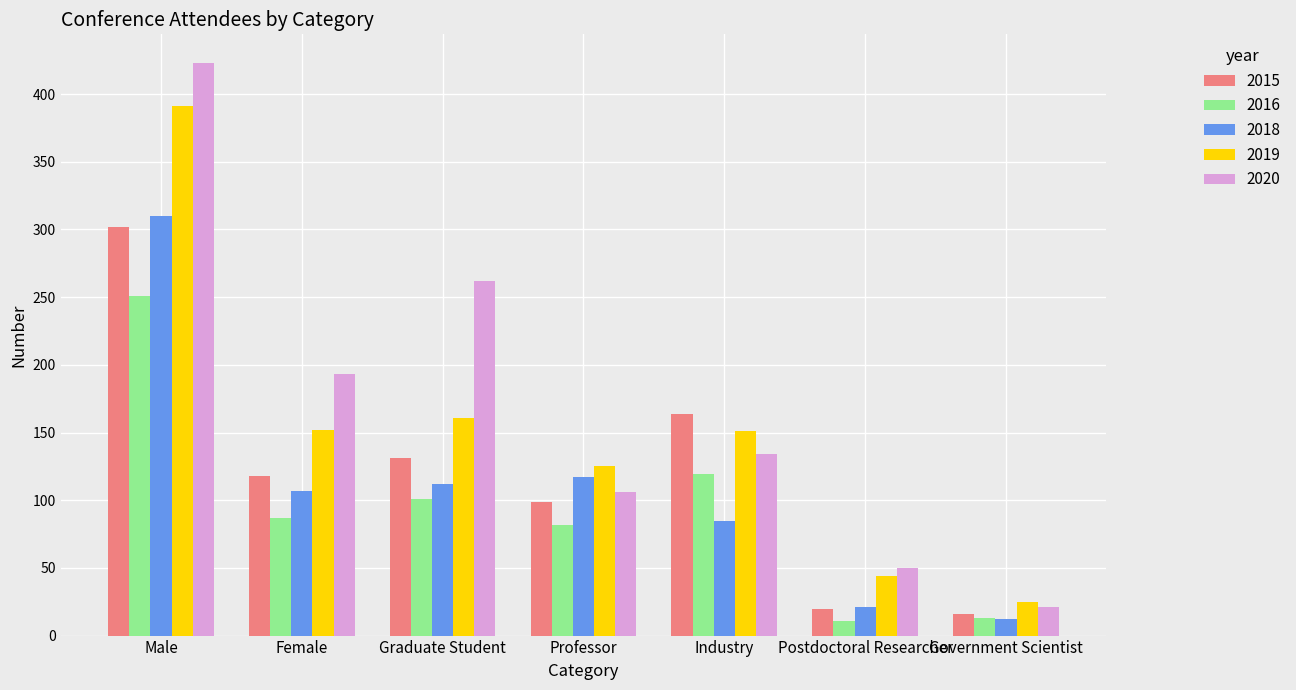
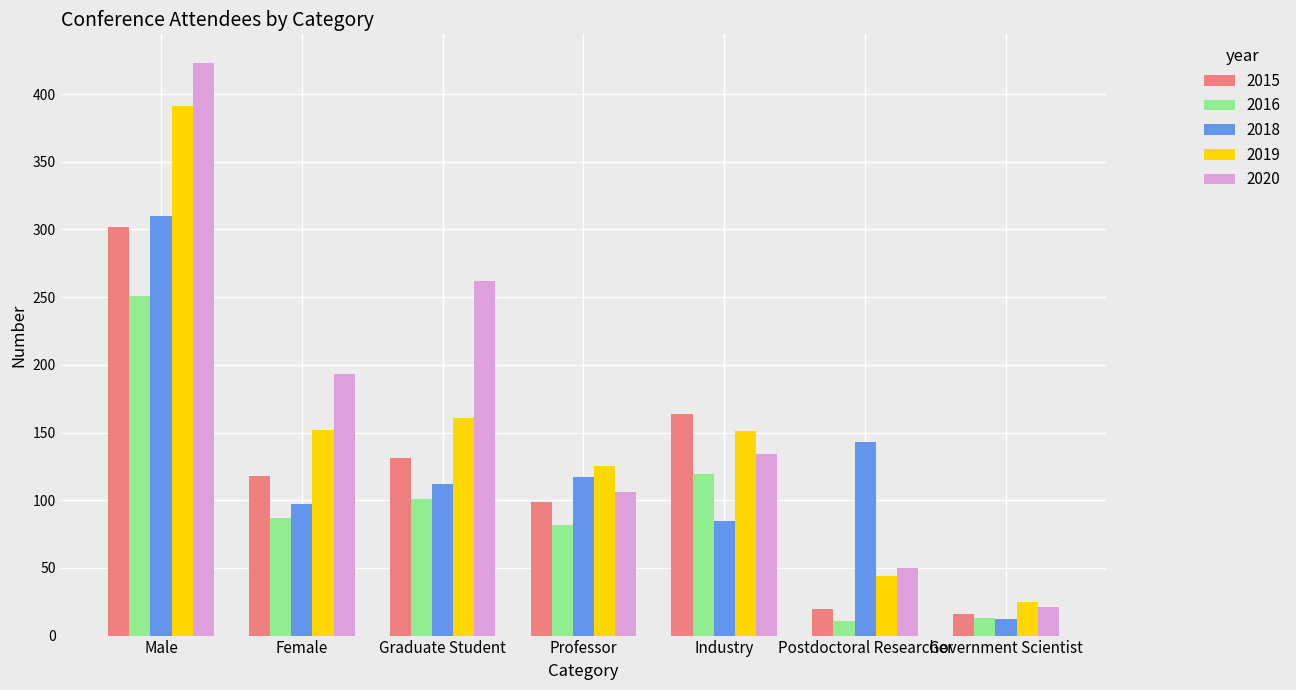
  {
    "2018": {
      "Male": 310,
-     "Female": 107,
+     "Female": 97,
      "Graduate Student": 112,
      "Professor": 117,
      "Industry": 85,
-     "Postdoctoral Researcher": 21
+     "Postdoctoral Researcher": 143
    }
  }
